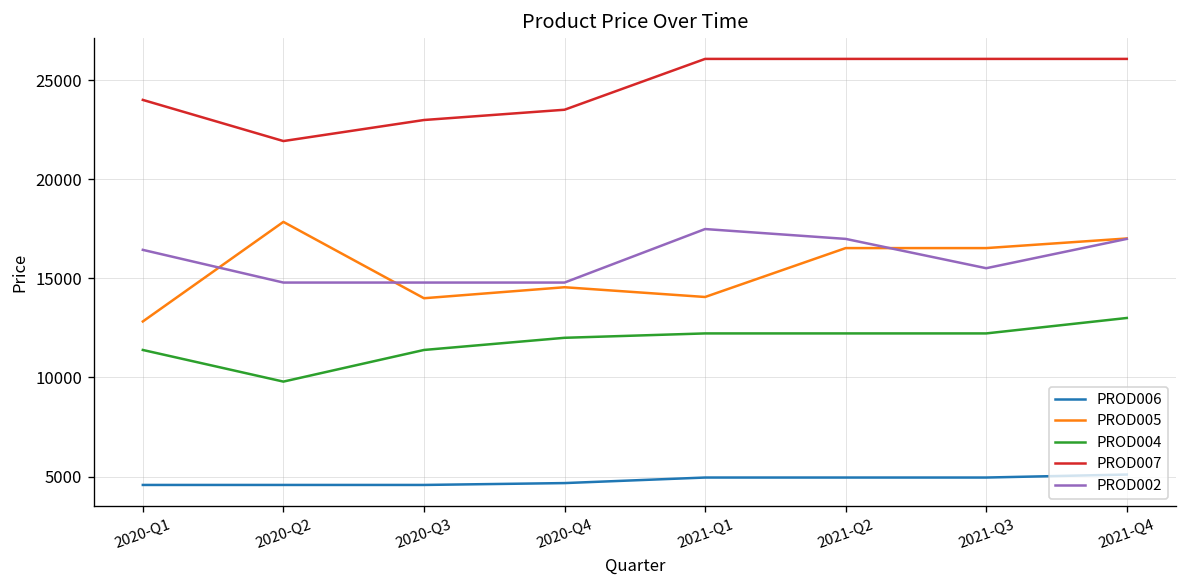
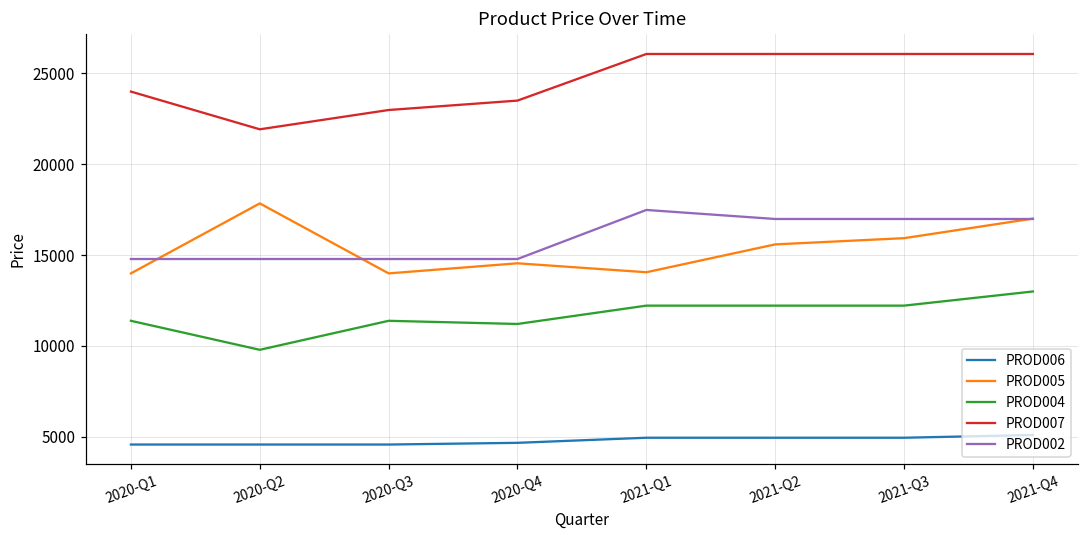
  {
    "PROD006": {
      "2020-Q1": 4600,
      "2020-Q2": 4600,
      "2020-Q3": 4600,
      "2020-Q4": 4700,
      "2021-Q1": 4900,
      "2021-Q2": 4900,
      "2021-Q3": 4900
    },
    "PROD005": {
-     "2020-Q1": 12800,
+     "2020-Q1": 14000,
      "2020-Q2": 17800,
      "2020-Q3": 14000,
      "2020-Q4": 14600,
      "2021-Q1": 14100,
-     "2021-Q2": 16500,
-     "2021-Q3": 16500
+     "2021-Q2": 15600,
+     "2021-Q3": 15900
    },
    "PROD004": {
      "2020-Q1": 11400,
      "2020-Q2": 9800,
      "2020-Q3": 11400,
-     "2020-Q4": 12000,
+     "2020-Q4": 11200,
      "2021-Q1": 12200,
      "2021-Q2": 12200,
      "2021-Q3": 12200,
      "2021-Q4": 13000
    },
    "PROD007": {
      "2020-Q1": 24000,
      "2020-Q2": 21900,
      "2020-Q3": 23000,
      "2020-Q4": 23500,
      "2021-Q1": 26100,
      "2021-Q2": 26100,
      "2021-Q3": 26100,
      "2021-Q4": 26100
    },
    "PROD002": {
-     "2020-Q1": 16400,
+     "2020-Q1": 14800,
      "2020-Q2": 14800,
      "2020-Q3": 14800,
      "2020-Q4": 14800,
      "2021-Q1": 17500,
      "2021-Q2": 17000,
-     "2021-Q3": 15500
+     "2021-Q3": 17000
    }
  }
